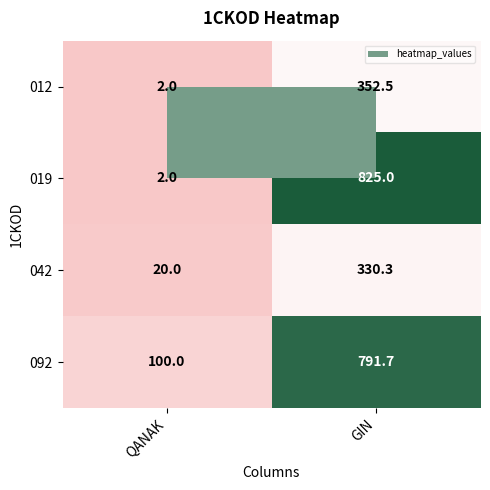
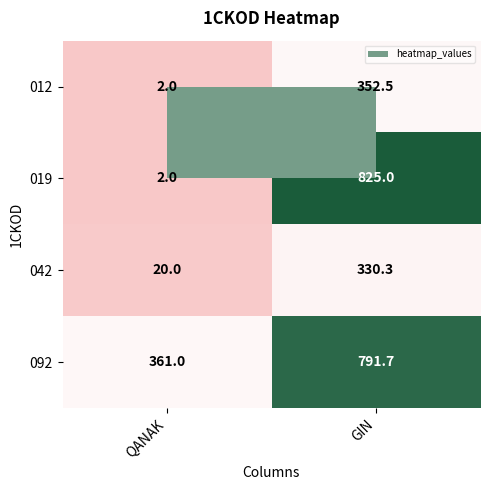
  {
    "042": {
      "QANAK": 20.0,
      "GIN": 330.3
    },
    "092": {
-     "QANAK": 100.0,
+     "QANAK": 361.0,
      "GIN": 791.7
    }
  }
